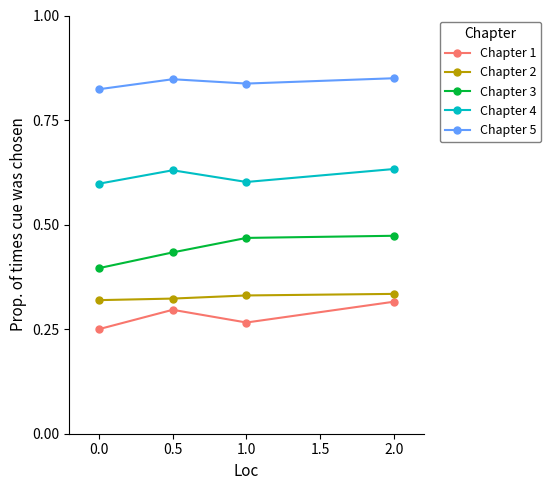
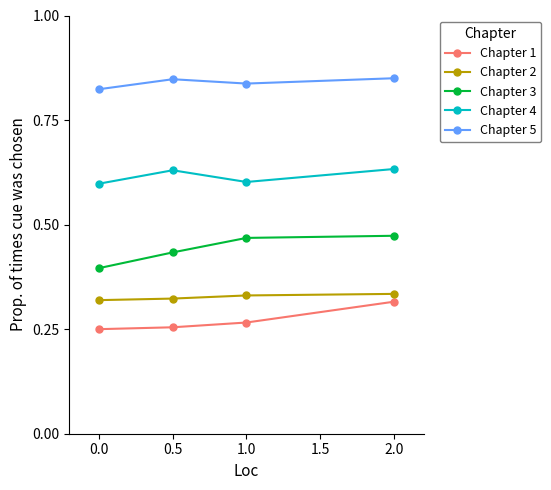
  {
    "Chapter 1": {
      "0.0": 0.25,
-     "0.5": 0.30,
+     "0.5": 0.25,
      "1.0": 0.27,
      "2.0": 0.32
    },
    "Chapter 2": {
      "0.0": 0.32,
      "0.5": 0.32,
      "1.0": 0.33,
      "2.0": 0.33
    },
    "Chapter 3": {
      "0.0": 0.40,
      "0.5": 0.43,
      "1.0": 0.47,
      "2.0": 0.47
    },
    "Chapter 4": {
      "0.0": 0.60,
      "0.5": 0.63,
      "1.0": 0.60,
      "2.0": 0.63
    },
    "Chapter 5": {
      "0.0": 0.82,
      "0.5": 0.85,
      "1.0": 0.84,
      "2.0": 0.85
    }
  }
